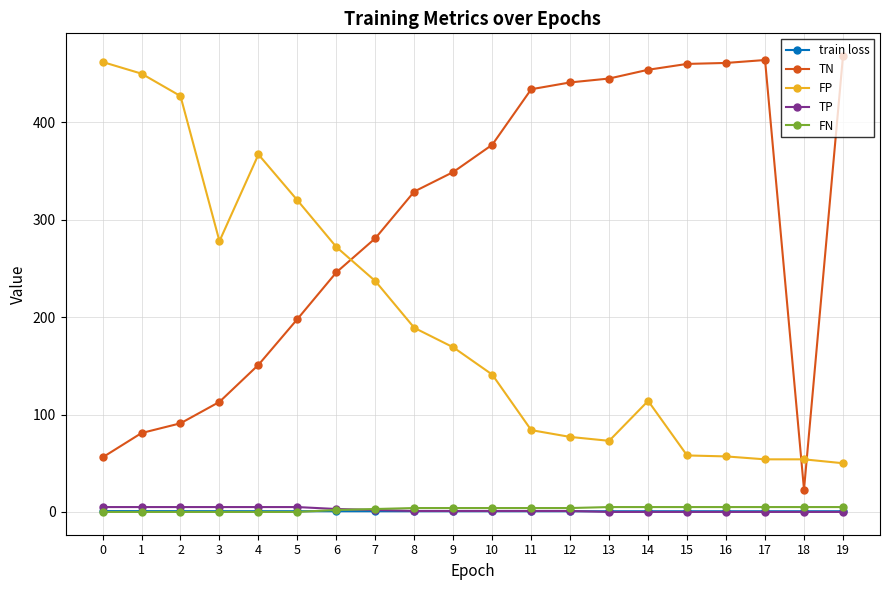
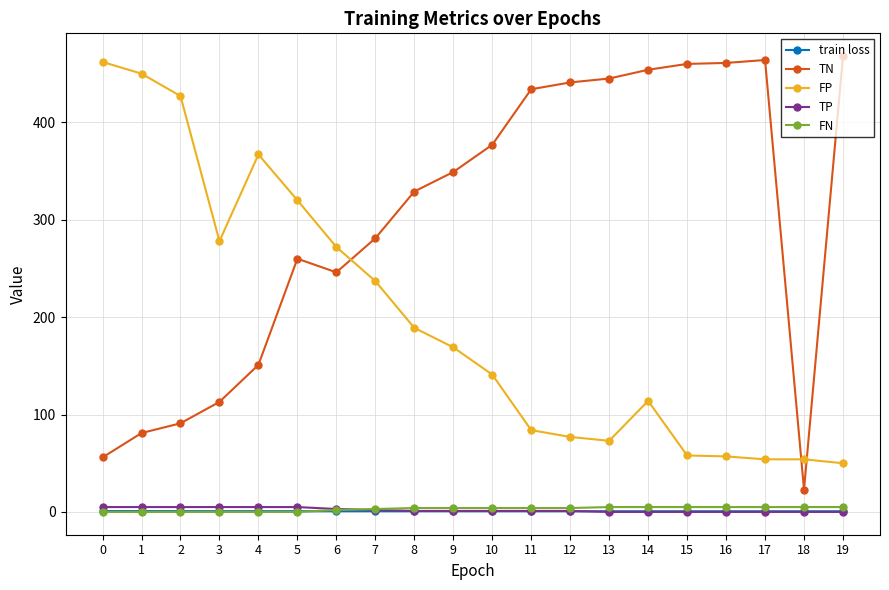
  {
    "TN": {
      "0": 60,
      "1": 80,
      "2": 90,
      "3": 110,
      "4": 150,
-     "5": 200,
+     "5": 260,
      "6": 250,
      "7": 280,
      "8": 330,
      "9": 350,
      "10": 380,
      "11": 430,
      "12": 440,
      "13": 450,
      "14": 450,
      "15": 460,
      "16": 460,
      "17": 460,
      "18": 20
    },
    "FP": {
      "0": 460,
      "1": 450,
      "2": 430,
      "3": 280,
      "4": 370,
      "5": 320,
      "6": 270,
      "7": 240,
      "8": 190,
      "9": 170,
      "10": 140,
      "11": 80,
      "12": 80,
      "13": 70,
      "14": 110,
      "15": 60,
      "16": 60,
      "17": 50,
      "18": 50,
      "19": 50
    },
    "TP": {
      "0": 10,
      "1": 10,
      "2": 10,
      "3": 10,
      "4": 10,
      "5": 10
    },
    "FN": {
      "8": 0,
      "9": 0,
      "10": 0,
      "11": 0,
      "12": 0,
      "13": 10,
      "14": 10,
      "15": 10,
      "16": 10,
      "17": 10,
      "18": 10,
      "19": 10
    }
  }
